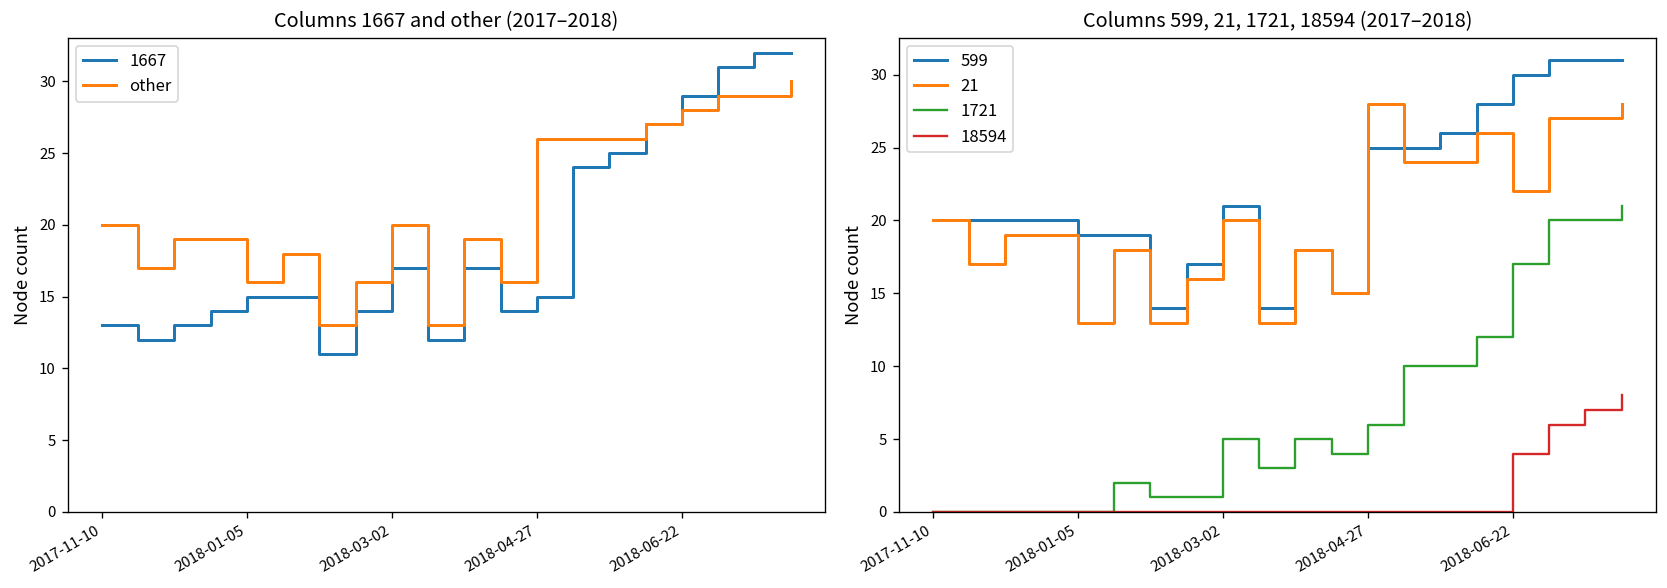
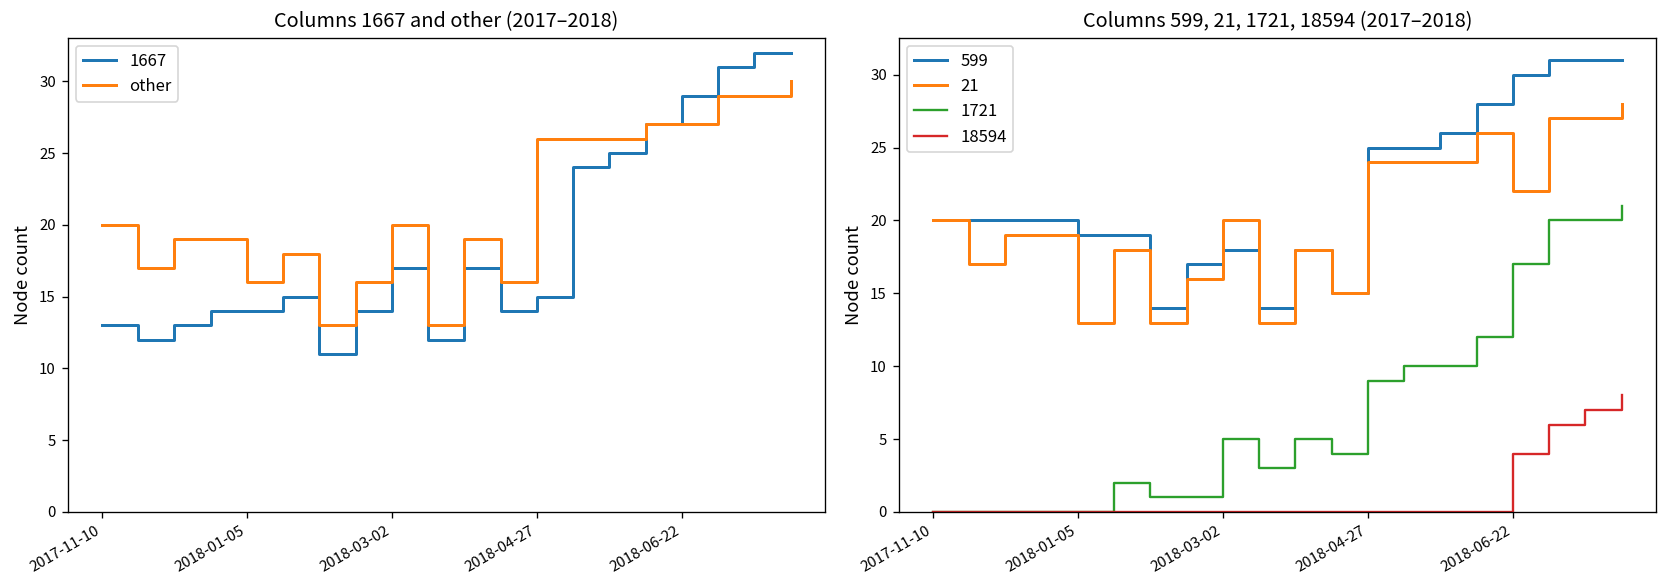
  {
    "Columns 1667 and other (2017–2018)": {
      "1667": {
        "2017-11-10": 13,
-       "2018-01-05": 15,
+       "2018-01-05": 14,
        "2018-03-02": 17,
        "2018-04-27": 15,
        "2018-06-22": 29
      },
      "other": {
        "2017-11-10": 20,
        "2018-01-05": 16,
        "2018-03-02": 20,
        "2018-04-27": 26,
-       "2018-06-22": 28
+       "2018-06-22": 27
      }
    },
    "Columns 599, 21, 1721, 18594 (2017–2018)": {
      "599": {
        "2018-01-05": 19,
-       "2018-03-02": 21,
+       "2018-03-02": 18,
        "2018-04-27": 25,
        "2018-06-22": 30
      },
      "21": {
        "2018-01-05": 13,
        "2018-03-02": 20,
-       "2018-04-27": 28,
+       "2018-04-27": 24,
        "2018-06-22": 22
      },
      "1721": {
        "2018-03-02": 5,
-       "2018-04-27": 6,
+       "2018-04-27": 9,
        "2018-06-22": 17
      },
      "18594": {
        "2018-03-02": 0,
        "2018-04-27": 0,
        "2018-06-22": 4
      }
    }
  }
